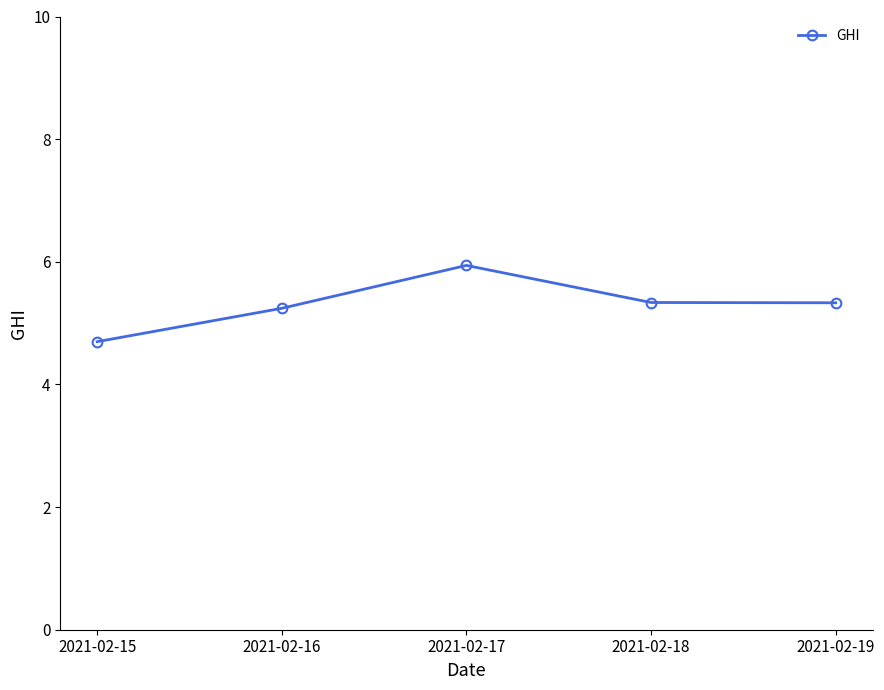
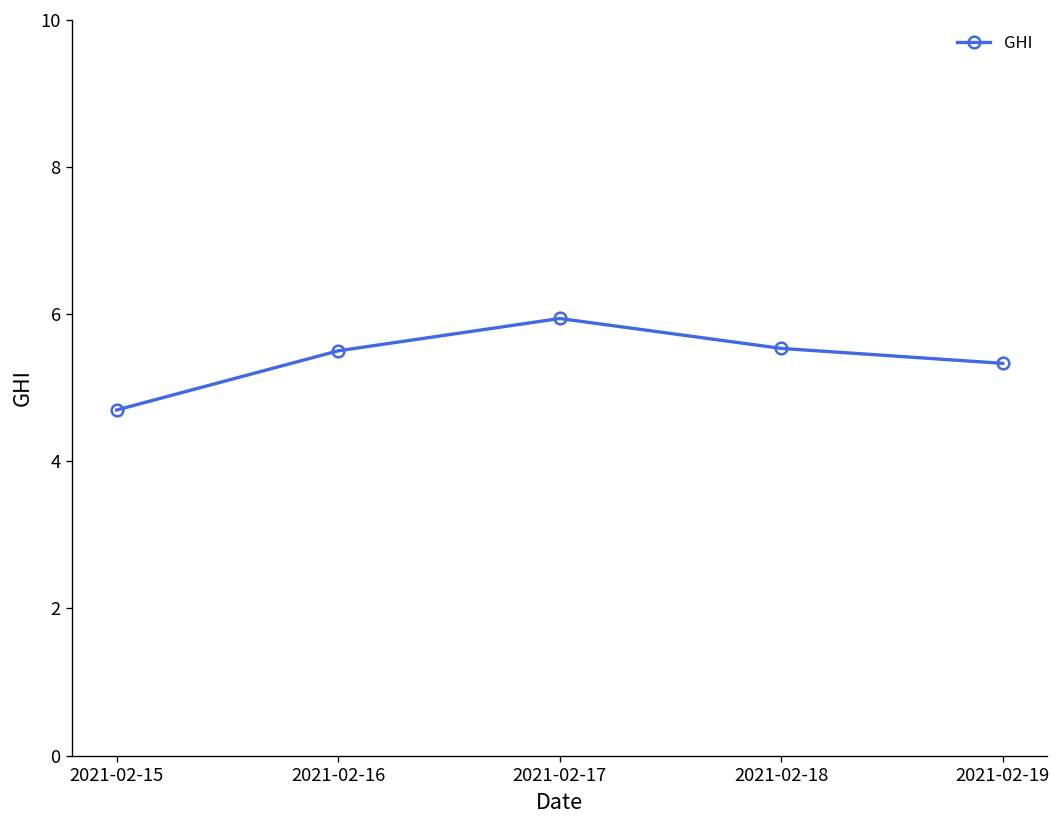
  {
    "2021-02-15": 4.7,
-   "2021-02-16": 5.2,
+   "2021-02-16": 5.5,
    "2021-02-17": 5.9,
-   "2021-02-18": 5.3,
+   "2021-02-18": 5.5,
    "2021-02-19": 5.3
  }
